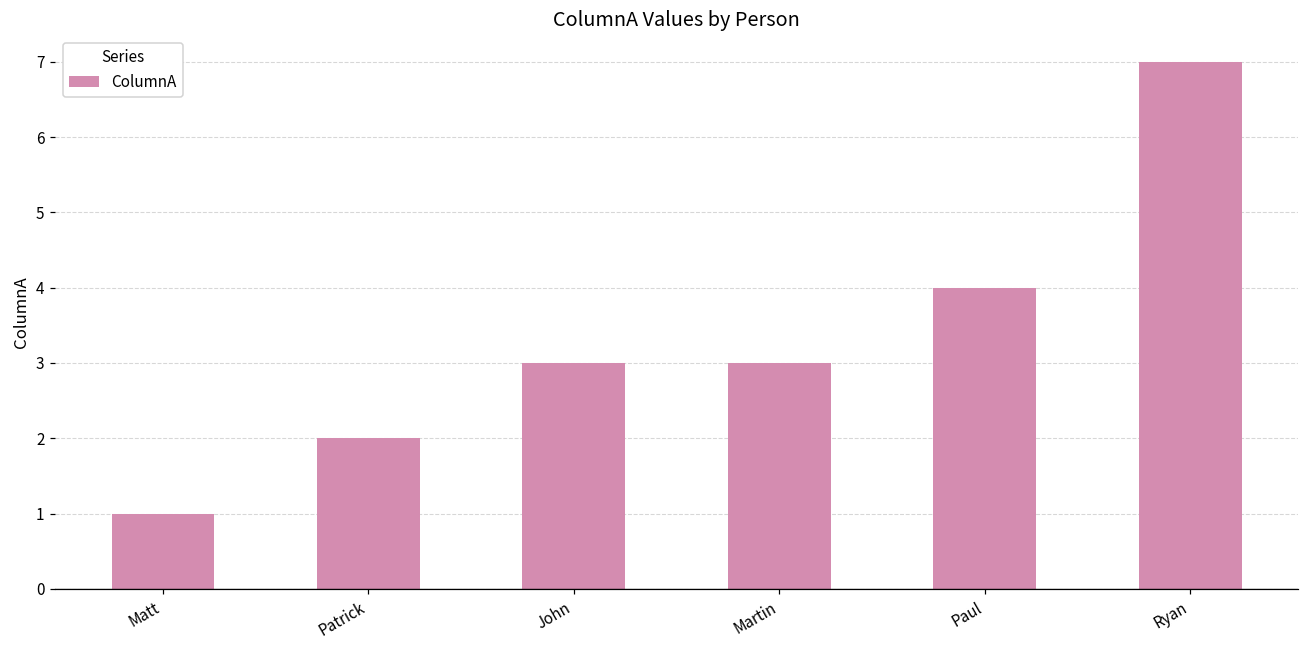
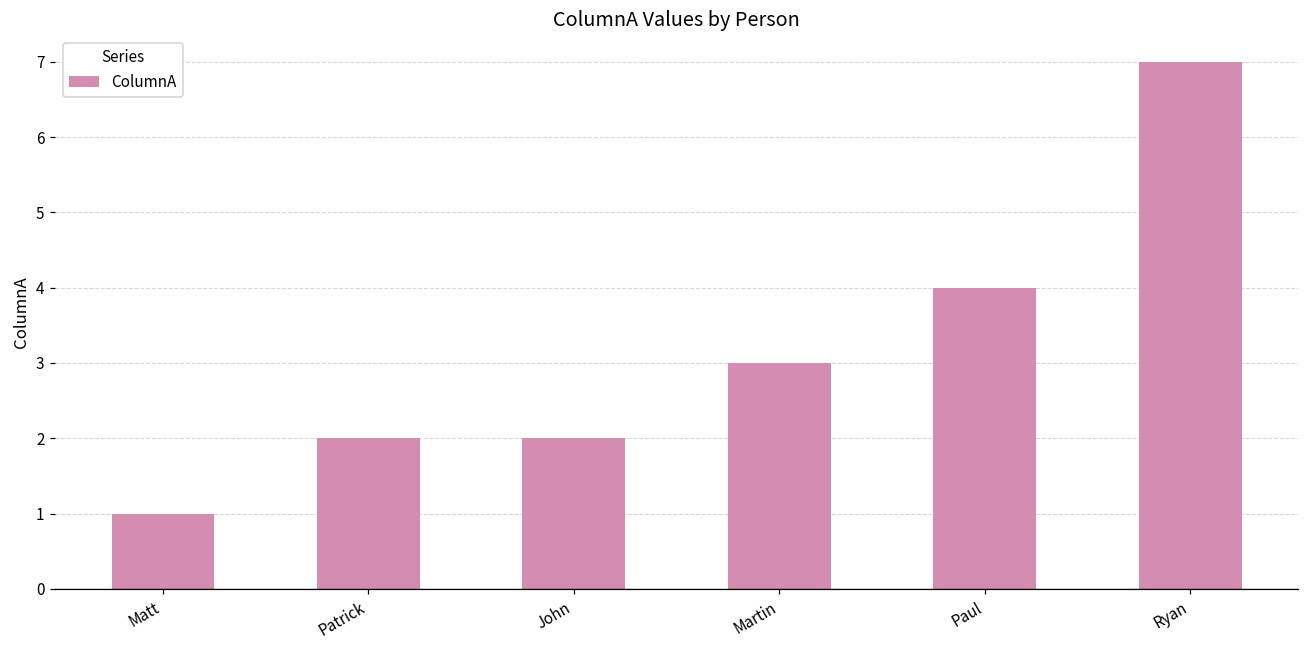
  {
    "Matt": 1,
    "Patrick": 2,
-   "John": 3,
+   "John": 2,
    "Martin": 3,
    "Paul": 4,
    "Ryan": 7
  }
